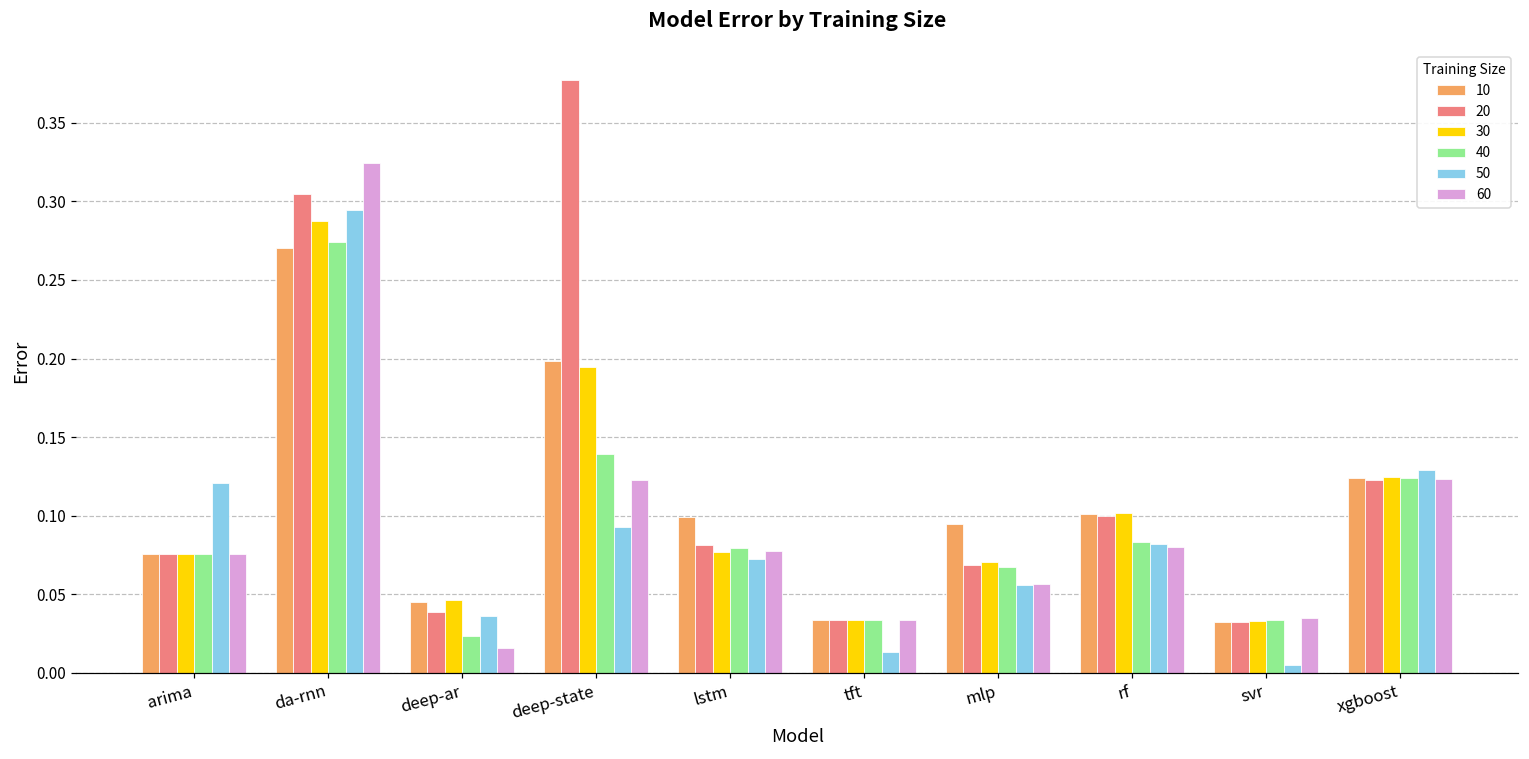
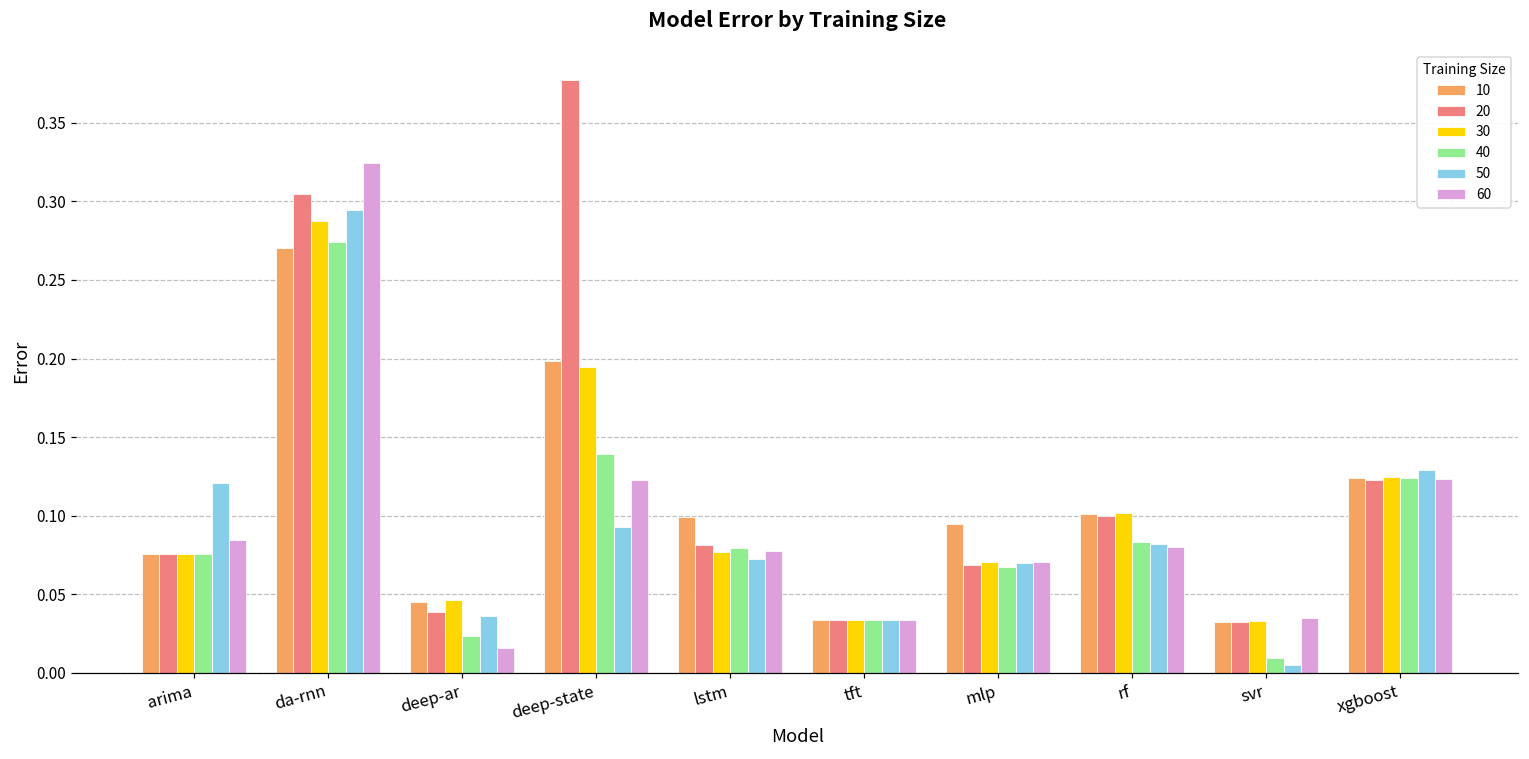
  {
    "30": {
      "arima": 0.076,
      "da-rnn": 0.287,
      "deep-ar": 0.046,
      "deep-state": 0.195,
      "lstm": 0.077,
      "tft": 0.033,
      "mlp": 0.070,
      "rf": 0.102,
      "svr": 0.033,
      "xgboost": 0.125
    },
    "40": {
      "arima": 0.076,
      "da-rnn": 0.275,
      "deep-ar": 0.023,
      "deep-state": 0.139,
      "lstm": 0.080,
      "tft": 0.033,
      "mlp": 0.067,
      "rf": 0.083,
-     "svr": 0.033,
+     "svr": 0.009,
      "xgboost": 0.124
    },
    "50": {
      "arima": 0.121,
      "da-rnn": 0.295,
      "deep-ar": 0.036,
      "deep-state": 0.093,
      "lstm": 0.072,
-     "tft": 0.013,
-     "mlp": 0.056,
+     "tft": 0.033,
+     "mlp": 0.070,
      "rf": 0.082,
      "svr": 0.005,
      "xgboost": 0.129
    },
    "60": {
-     "arima": 0.076,
+     "arima": 0.084,
      "da-rnn": 0.324,
      "deep-ar": 0.015,
      "deep-state": 0.122,
      "lstm": 0.078,
      "tft": 0.033,
-     "mlp": 0.056,
+     "mlp": 0.070,
      "rf": 0.080,
      "svr": 0.035,
      "xgboost": 0.123
    }
  }
